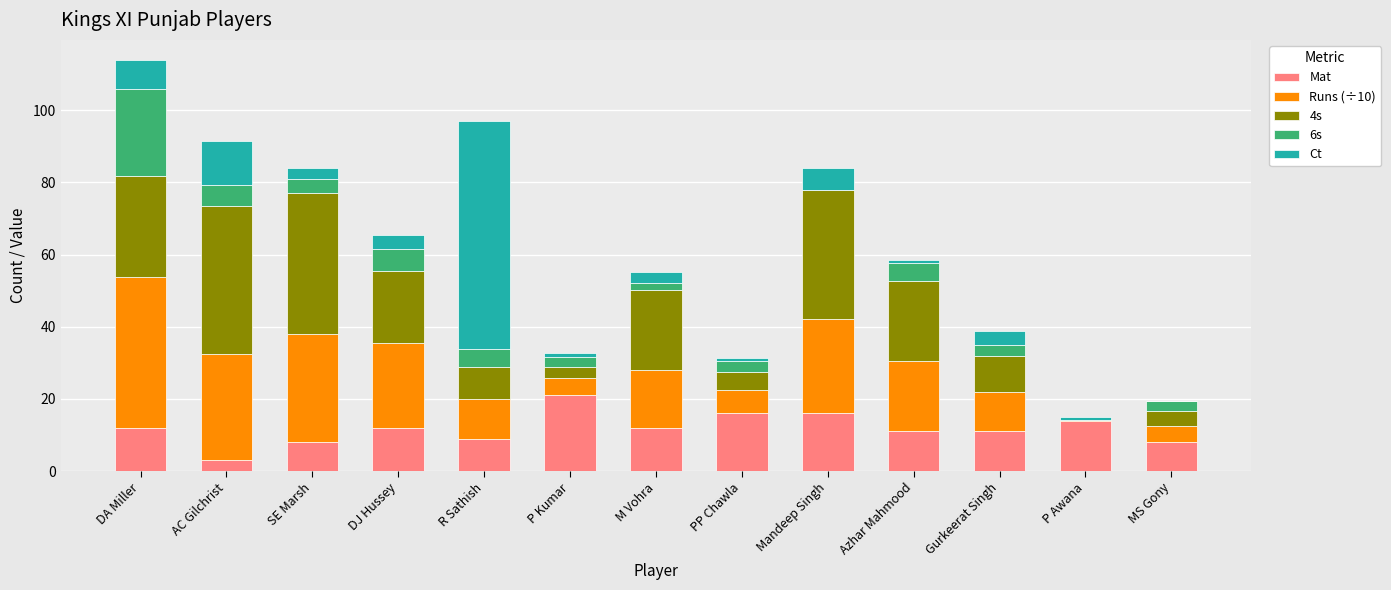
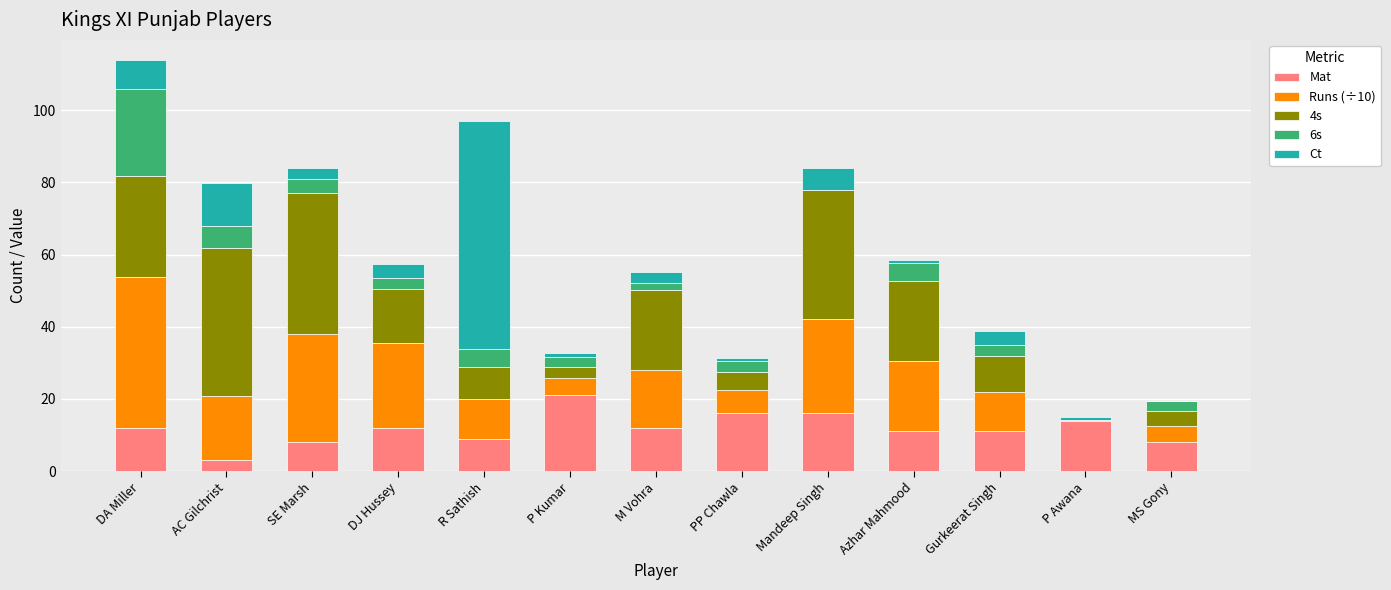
  {
    "Mat": {
      "DA Miller": 12,
      "AC Gilchrist": 3,
      "SE Marsh": 8,
      "DJ Hussey": 12,
      "R Sathish": 9,
      "P Kumar": 21,
      "M Vohra": 12,
      "PP Chawla": 16,
      "Mandeep Singh": 16,
      "Azhar Mahmood": 11,
      "Gurkeerat Singh": 11,
      "P Awana": 14,
      "MS Gony": 8
    },
    "Runs (÷10)": {
      "DA Miller": 42,
-     "AC Gilchrist": 29,
+     "AC Gilchrist": 18,
      "SE Marsh": 30,
      "DJ Hussey": 24,
      "R Sathish": 11,
      "P Kumar": 5,
      "M Vohra": 16,
      "PP Chawla": 6,
      "Mandeep Singh": 26,
      "Azhar Mahmood": 20,
      "Gurkeerat Singh": 11,
      "MS Gony": 5
    },
    "4s": {
      "DA Miller": 28,
      "AC Gilchrist": 41,
      "SE Marsh": 39,
-     "DJ Hussey": 20,
+     "DJ Hussey": 15,
      "R Sathish": 9,
      "P Kumar": 3,
      "M Vohra": 22,
      "PP Chawla": 5,
      "Mandeep Singh": 36,
      "Azhar Mahmood": 22,
      "Gurkeerat Singh": 10,
      "P Awana": 0,
      "MS Gony": 4
    },
    "6s": {
      "DA Miller": 24,
      "AC Gilchrist": 6,
      "SE Marsh": 4,
-     "DJ Hussey": 6,
+     "DJ Hussey": 3,
      "R Sathish": 5,
      "P Kumar": 3,
      "M Vohra": 2,
      "PP Chawla": 3,
      "Mandeep Singh": 0,
      "Azhar Mahmood": 5,
      "Gurkeerat Singh": 3,
      "P Awana": 0,
      "MS Gony": 3
    },
    "Ct": {
      "DA Miller": 8,
      "AC Gilchrist": 12,
      "SE Marsh": 3,
      "DJ Hussey": 4,
      "R Sathish": 63,
      "P Kumar": 1,
      "M Vohra": 3,
      "PP Chawla": 1,
      "Mandeep Singh": 6,
      "Azhar Mahmood": 1,
      "Gurkeerat Singh": 4,
      "P Awana": 1,
      "MS Gony": 0
    }
  }
